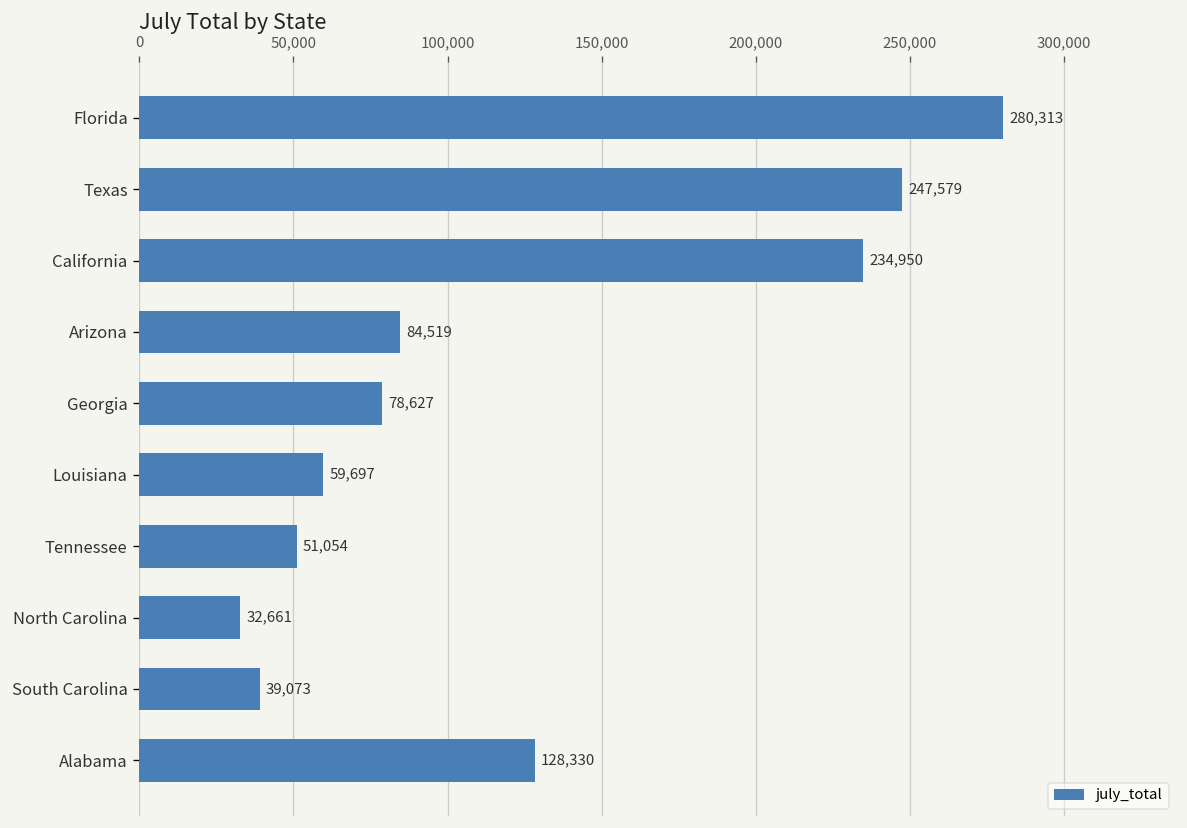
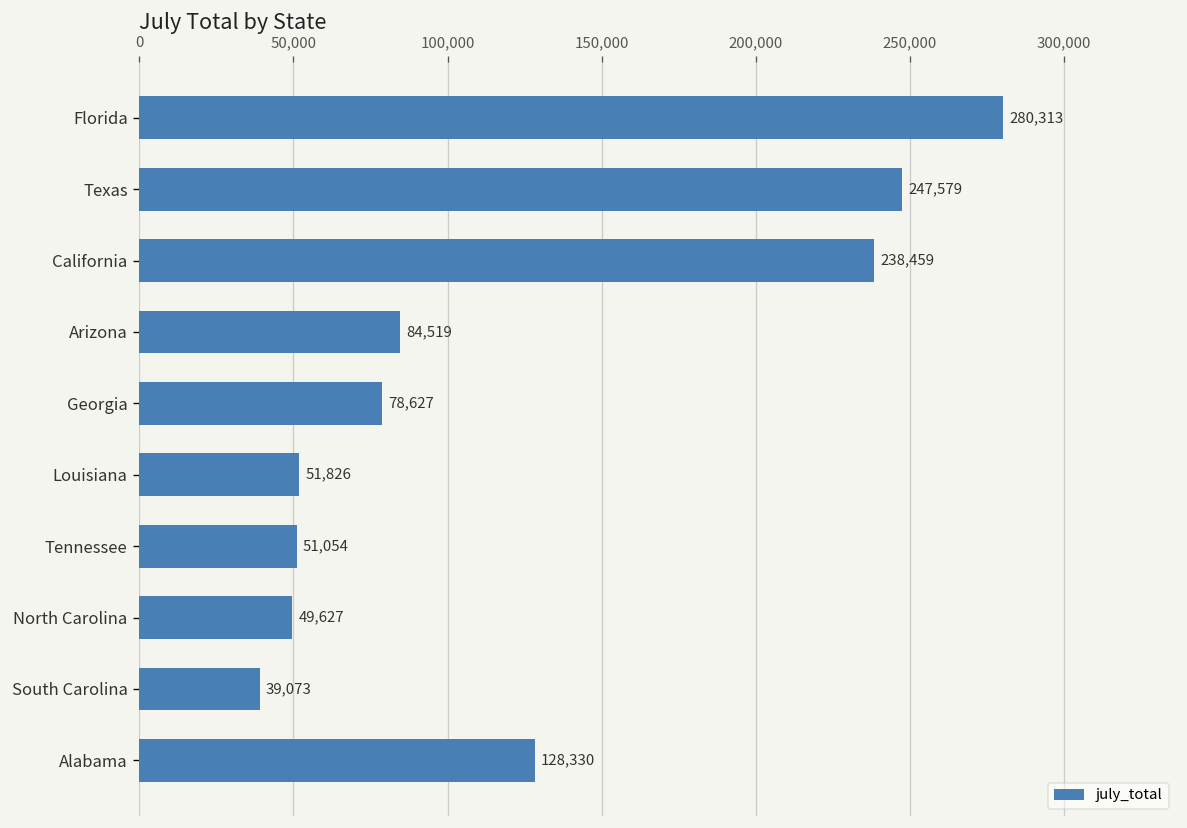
  {
    "Florida": "280,313",
    "Texas": "247,579",
-   "California": "234,950",
+   "California": "238,459",
    "Arizona": "84,519",
    "Georgia": "78,627",
-   "Louisiana": "59,697",
+   "Louisiana": "51,826",
    "Tennessee": "51,054",
-   "North Carolina": "32,661",
+   "North Carolina": "49,627",
    "South Carolina": "39,073",
    "Alabama": "128,330"
  }
